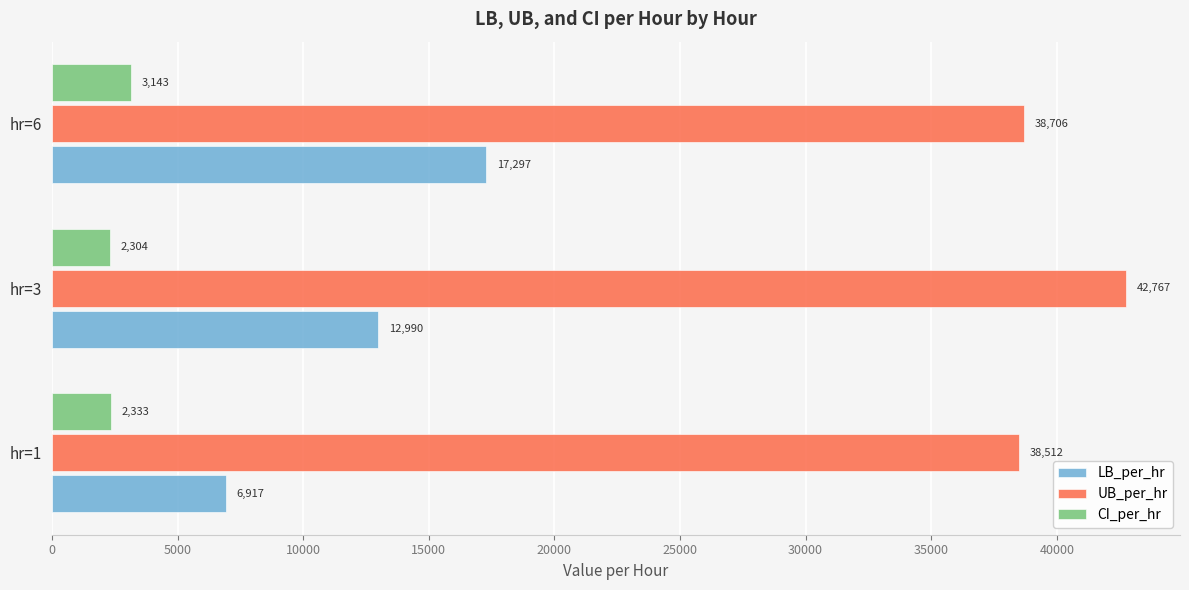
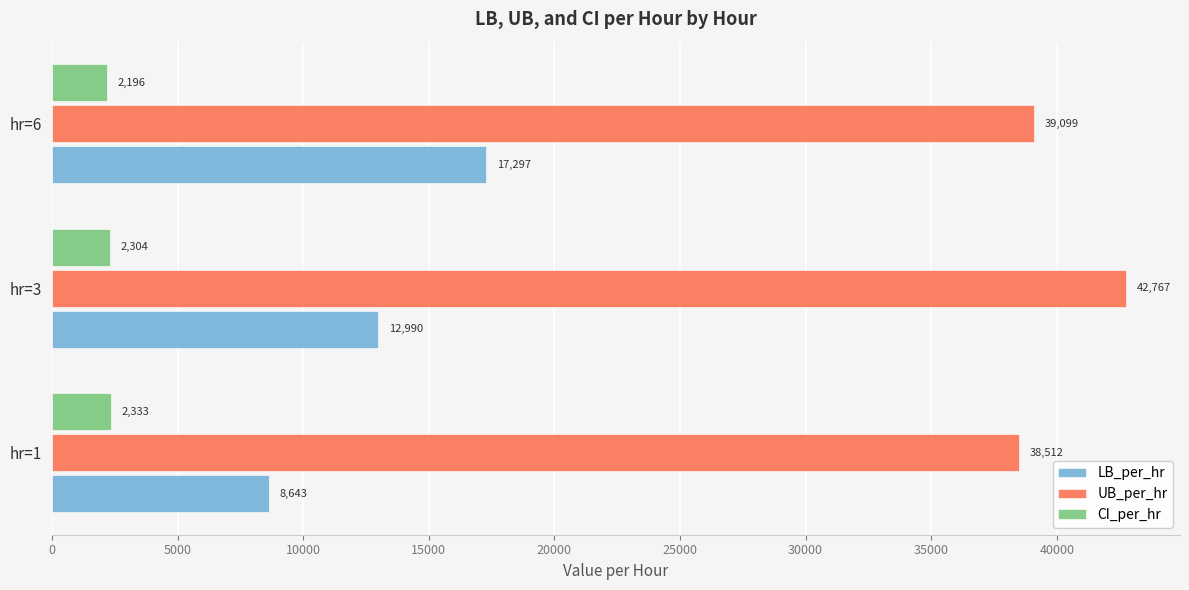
  {
    "LB_per_hr": {
      "hr=6": "17,297",
      "hr=3": "12,990",
-     "hr=1": "6,917"
+     "hr=1": "8,643"
    },
    "UB_per_hr": {
-     "hr=6": "38,706",
+     "hr=6": "39,099",
      "hr=3": "42,767",
      "hr=1": "38,512"
    },
    "CI_per_hr": {
-     "hr=6": "3,143",
+     "hr=6": "2,196",
      "hr=3": "2,304",
      "hr=1": "2,333"
    }
  }
